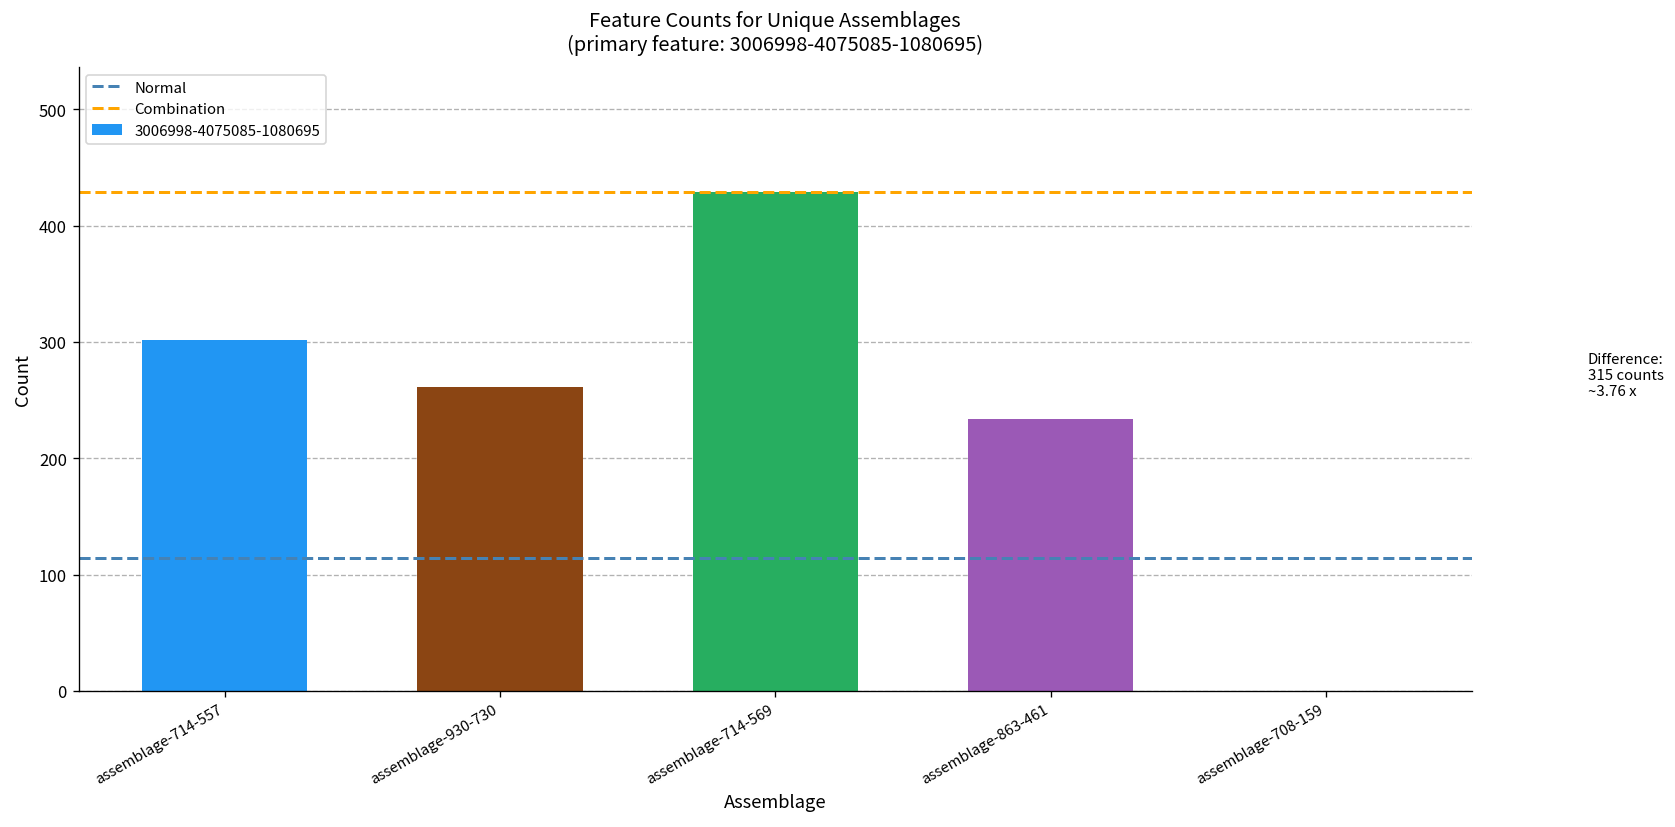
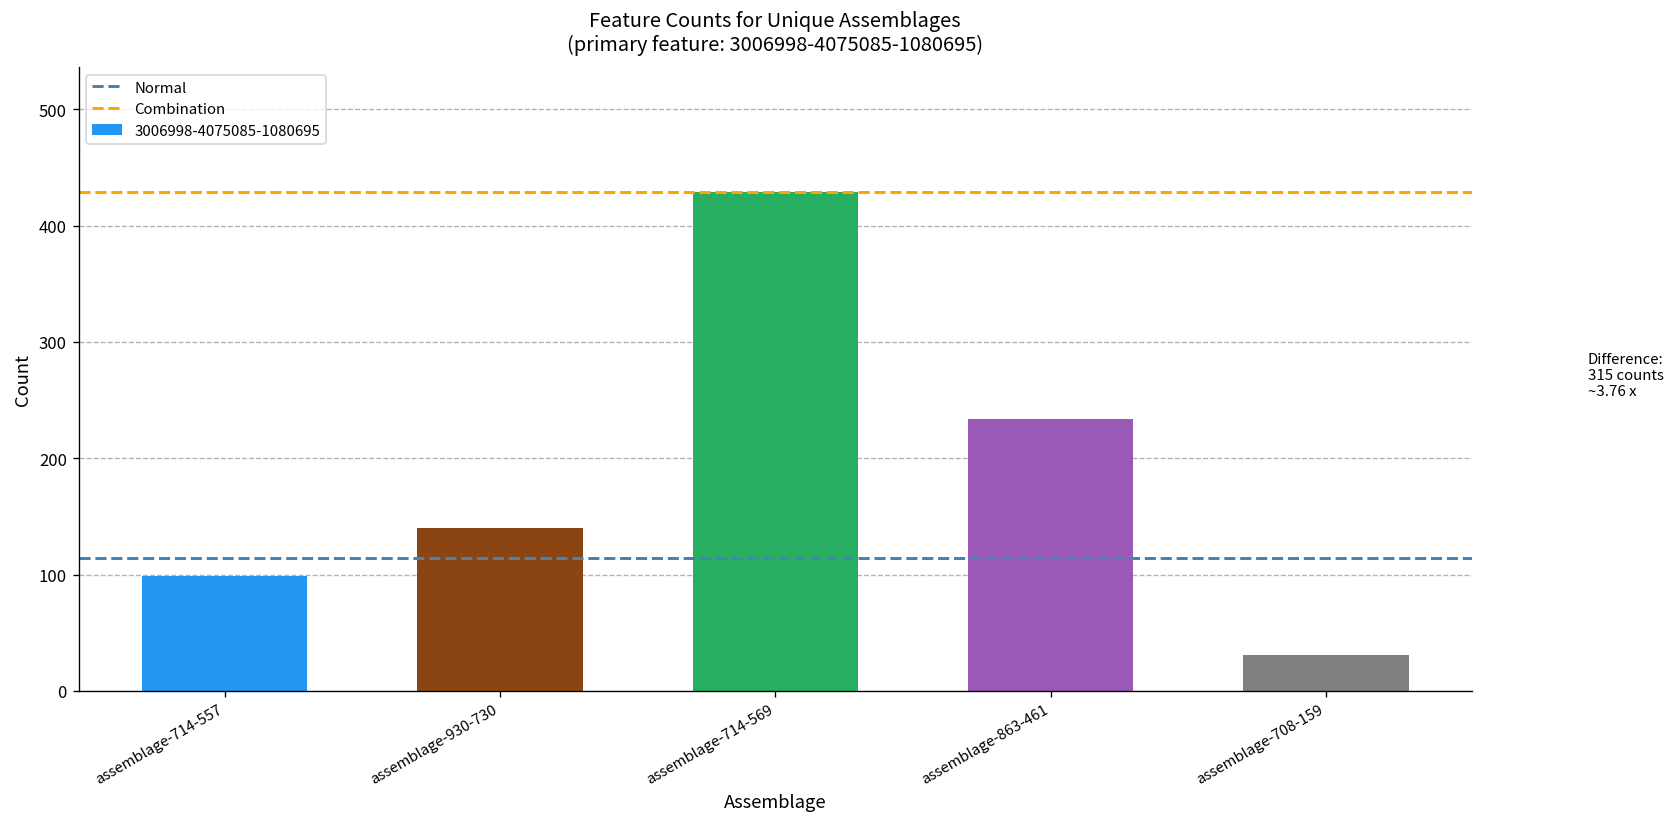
  {
-   "assemblage-714-557": 300,
-   "assemblage-930-730": 260,
+   "assemblage-714-557": 100,
+   "assemblage-930-730": 140,
    "assemblage-714-569": 430,
    "assemblage-863-461": 230,
-   "assemblage-708-159": 0
+   "assemblage-708-159": 30
  }
